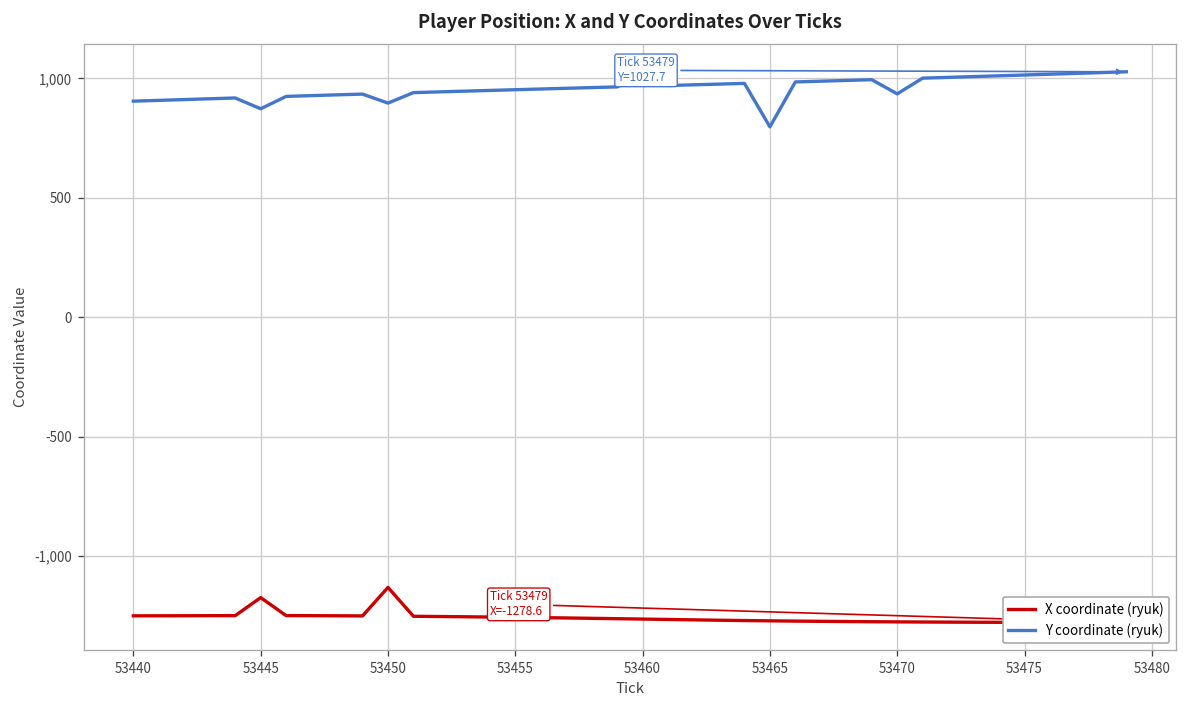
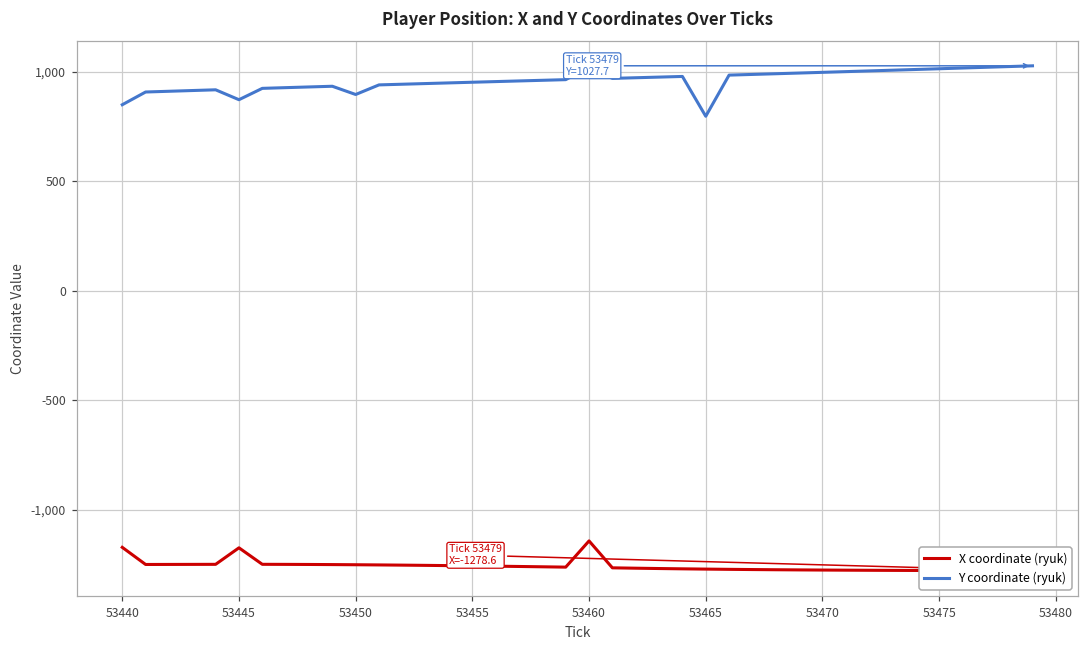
  {
    "X coordinate (ryuk)": {
-     "53440": "-1,250",
+     "53440": "-1,170",
      "53445": "-1,170",
-     "53450": "-1,130",
-     "53460": "-1,260"
+     "53450": "-1,250",
+     "53460": "-1,140"
    },
    "Y coordinate (ryuk)": {
-     "53440": "900",
+     "53440": "850",
      "53445": "870",
      "53450": "900",
      "53455": "950",
      "53465": "800",
-     "53470": "940"
+     "53470": "1,000"
    }
  }
